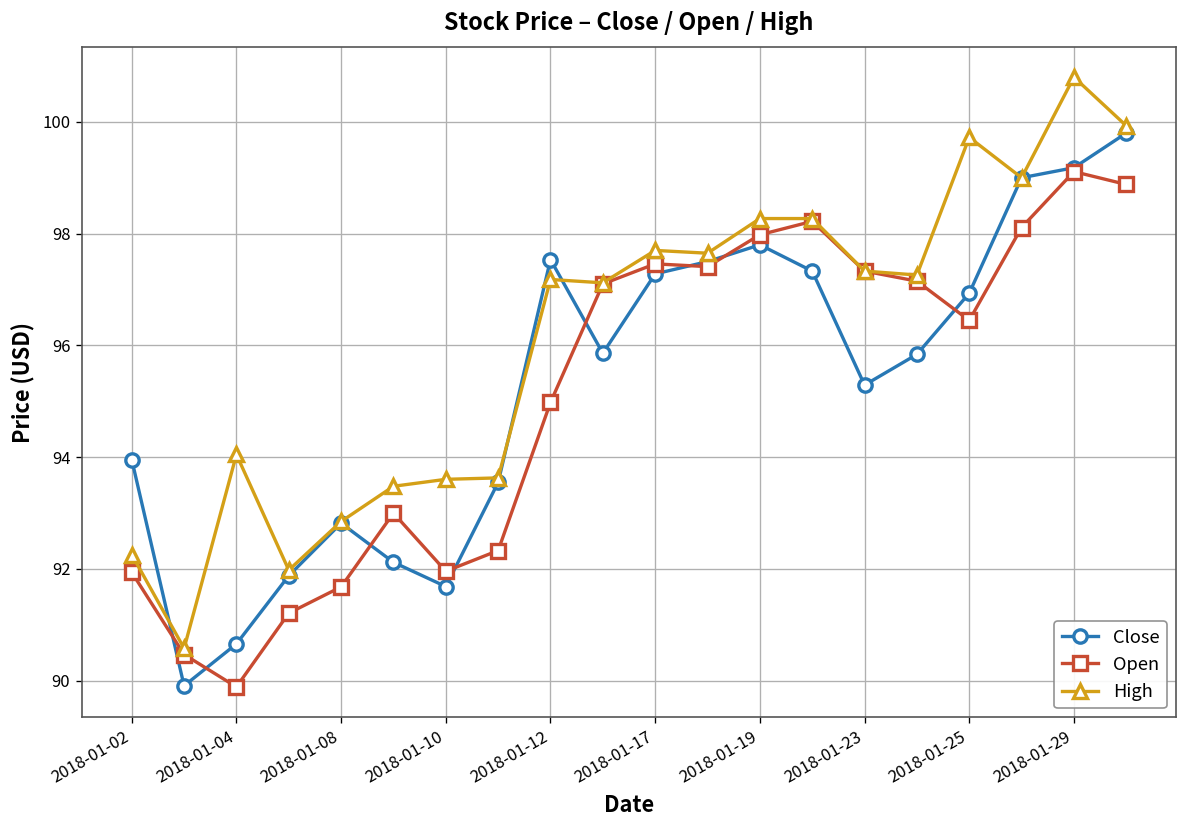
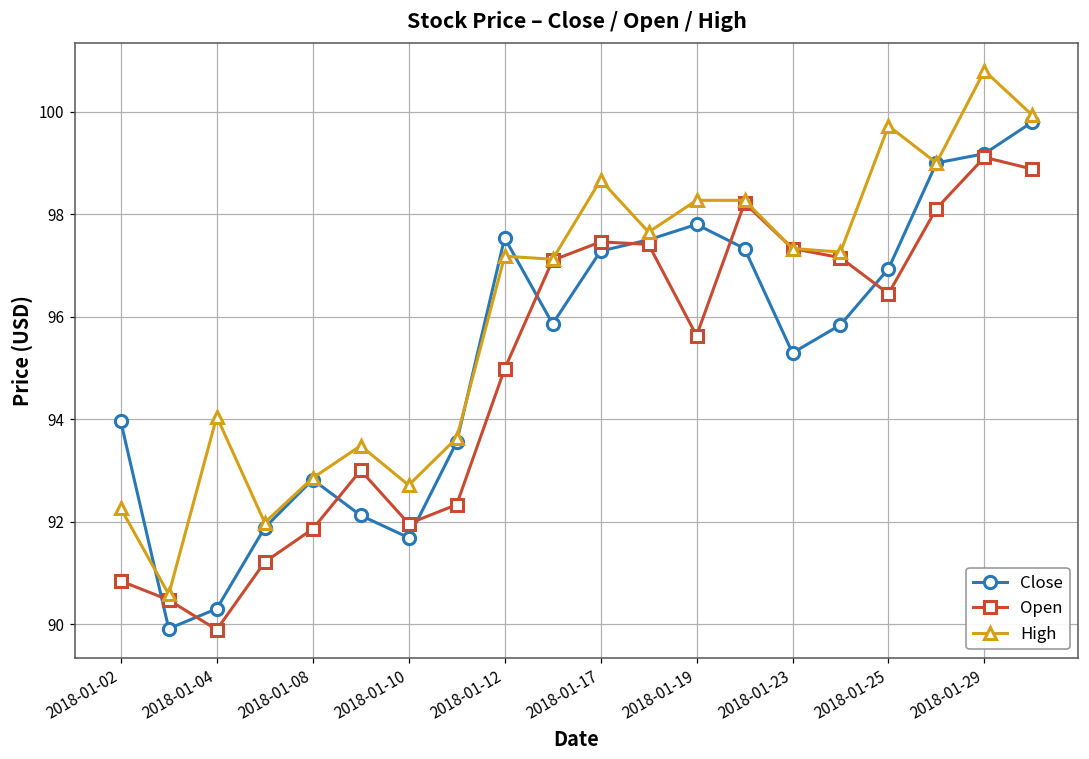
  {
    "Close": {
      "2018-01-02": 94.0,
-     "2018-01-04": 90.7,
+     "2018-01-04": 90.3,
      "2018-01-10": 91.7,
      "2018-01-12": 97.5,
      "2018-01-17": 97.3,
      "2018-01-19": 97.8,
      "2018-01-23": 95.3,
      "2018-01-25": 96.9,
      "2018-01-29": 99.2
    },
    "Open": {
-     "2018-01-02": 91.9,
+     "2018-01-02": 90.8,
      "2018-01-04": 89.9,
-     "2018-01-08": 91.7,
+     "2018-01-08": 91.9,
      "2018-01-10": 92.0,
      "2018-01-12": 95.0,
      "2018-01-17": 97.5,
-     "2018-01-19": 98.0,
+     "2018-01-19": 95.6,
      "2018-01-25": 96.4,
      "2018-01-29": 99.1
    },
    "High": {
      "2018-01-02": 92.3,
      "2018-01-04": 94.0,
-     "2018-01-10": 93.6,
+     "2018-01-10": 92.7,
      "2018-01-12": 97.2,
-     "2018-01-17": 97.7,
+     "2018-01-17": 98.7,
      "2018-01-19": 98.3,
      "2018-01-25": 99.7,
      "2018-01-29": 100.8
    }
  }
